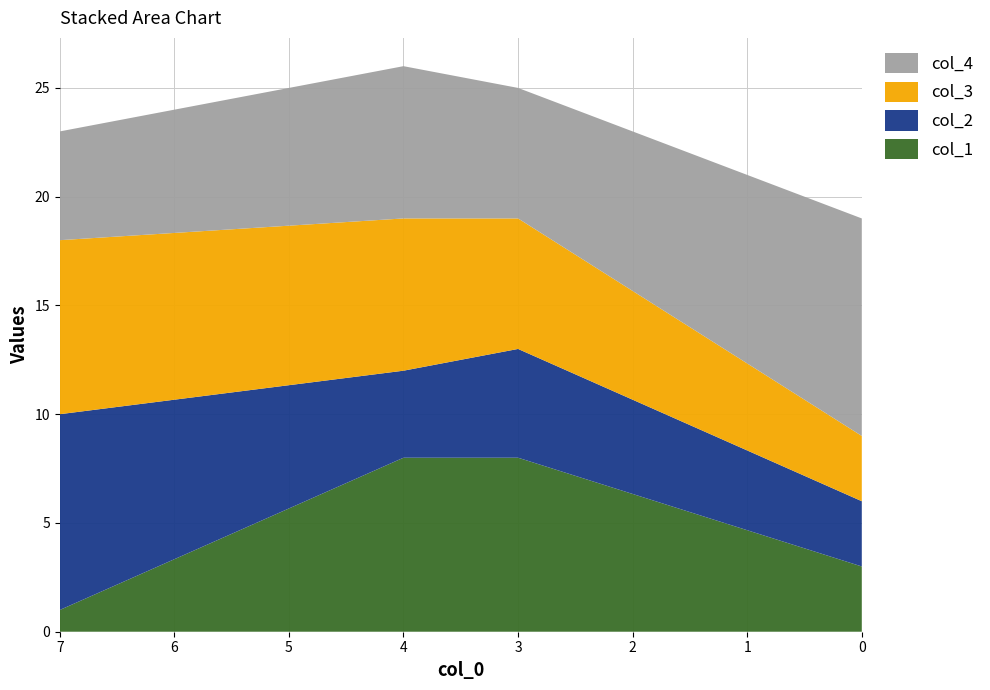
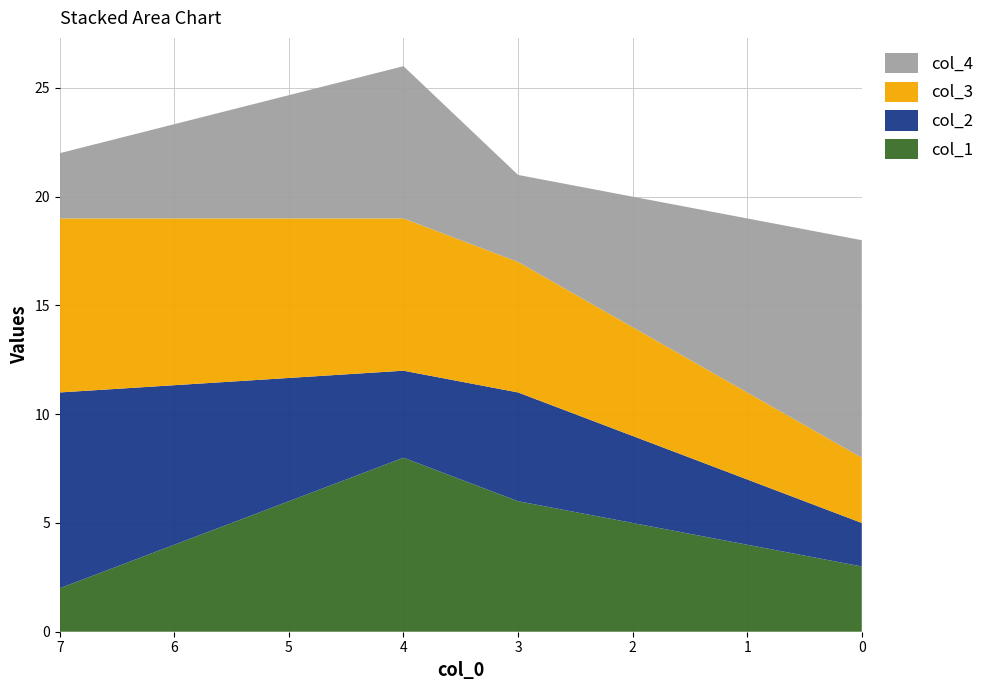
  {
    "col_1": {
-     "7": 1,
+     "7": 2,
      "4": 8,
-     "3": 8,
+     "3": 6,
      "0": 3
    },
    "col_2": {
      "7": 9,
      "4": 4,
      "3": 5,
-     "0": 3
+     "0": 2
    },
    "col_3": {
      "7": 8,
      "4": 7,
      "3": 6,
      "0": 3
    },
    "col_4": {
-     "7": 5,
+     "7": 3,
      "4": 7,
-     "3": 6,
+     "3": 4,
      "0": 10
    }
  }
